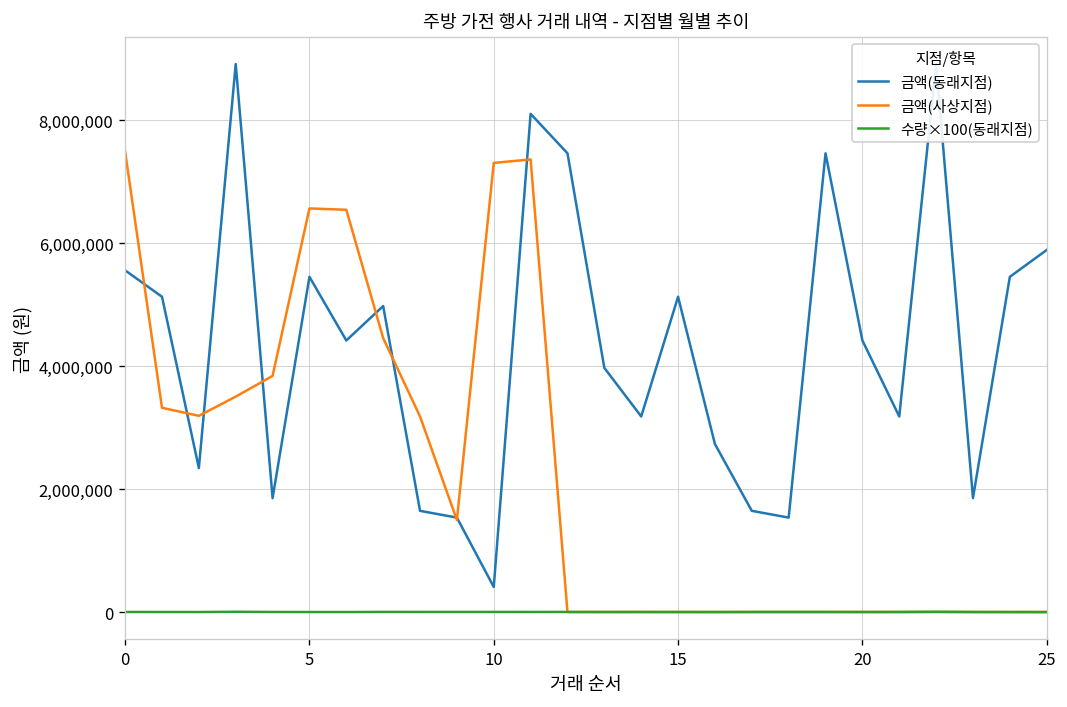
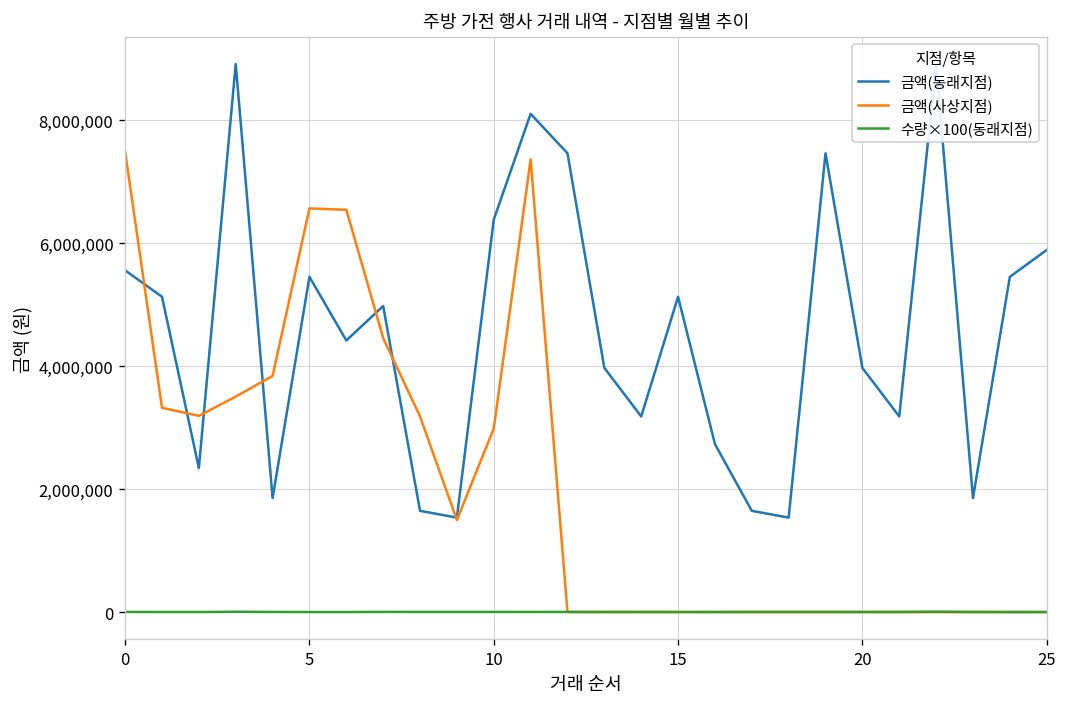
  {
    "금액(동래지점)": {
      "0": "5,600,000",
      "5": "5,500,000",
-     "10": "400,000",
+     "10": "6,400,000",
      "15": "5,100,000",
-     "20": "4,400,000",
+     "20": "4,000,000",
      "25": "5,900,000"
    },
    "금액(사상지점)": {
      "0": "7,500,000",
      "5": "6,600,000",
-     "10": "7,300,000"
+     "10": "3,000,000"
    },
    "수량×100(동래지점)": {
      "0": "0",
      "5": "0",
      "10": "0"
    }
  }
